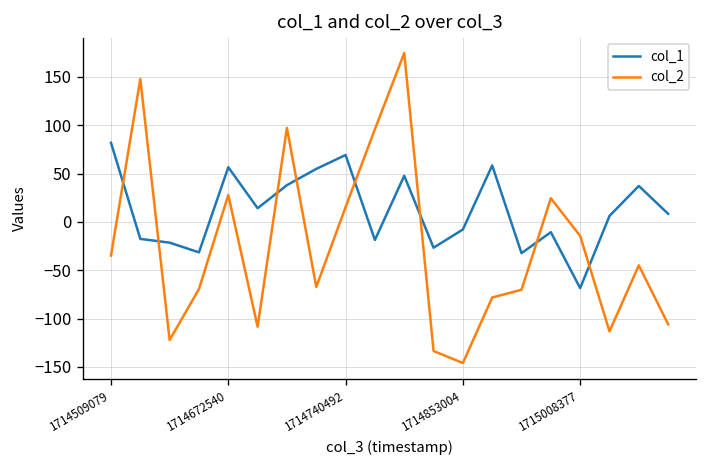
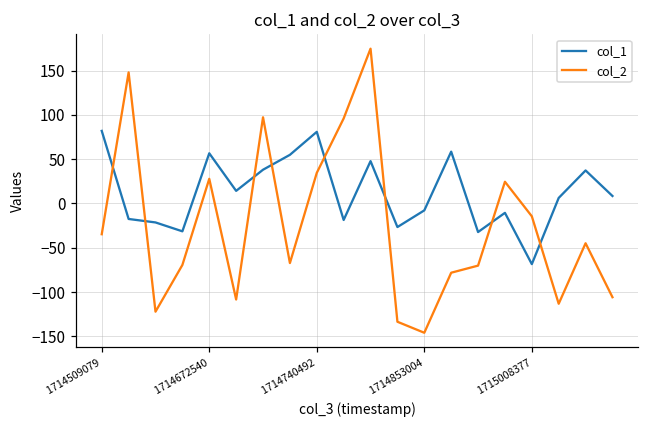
  {
    "col_1": {
      "1714509079": 80,
      "1714672540": 60,
-     "1714740492": 70,
+     "1714740492": 80,
      "1714853004": -10,
      "1715008377": -70
    },
    "col_2": {
      "1714509079": -30,
      "1714672540": 30,
-     "1714740492": 20,
+     "1714740492": 30,
      "1714853004": -150,
      "1715008377": -10
    }
  }
